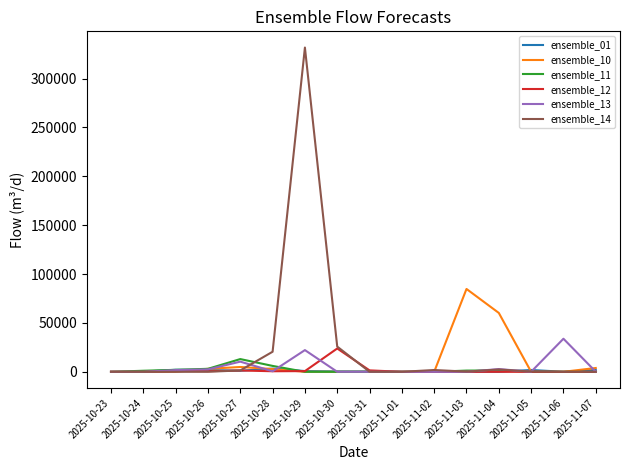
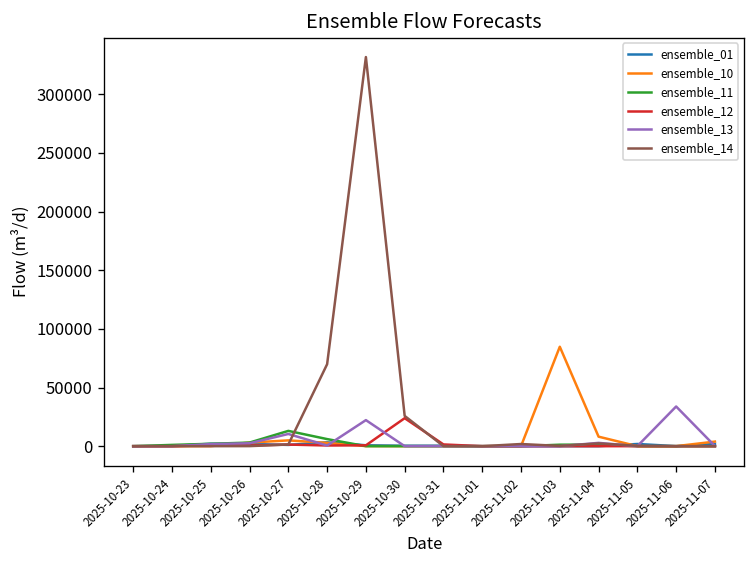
  {
    "ensemble_10": {
      "2025-10-27": 0,
      "2025-11-03": 80000,
-     "2025-11-04": 60000
+     "2025-11-04": 10000
    },
    "ensemble_11": {
      "2025-10-28": 10000
    },
    "ensemble_13": {
      "2025-10-29": 20000,
      "2025-11-06": 30000
    },
    "ensemble_14": {
-     "2025-10-28": 20000,
+     "2025-10-28": 70000,
      "2025-10-29": 330000
    }
  }
